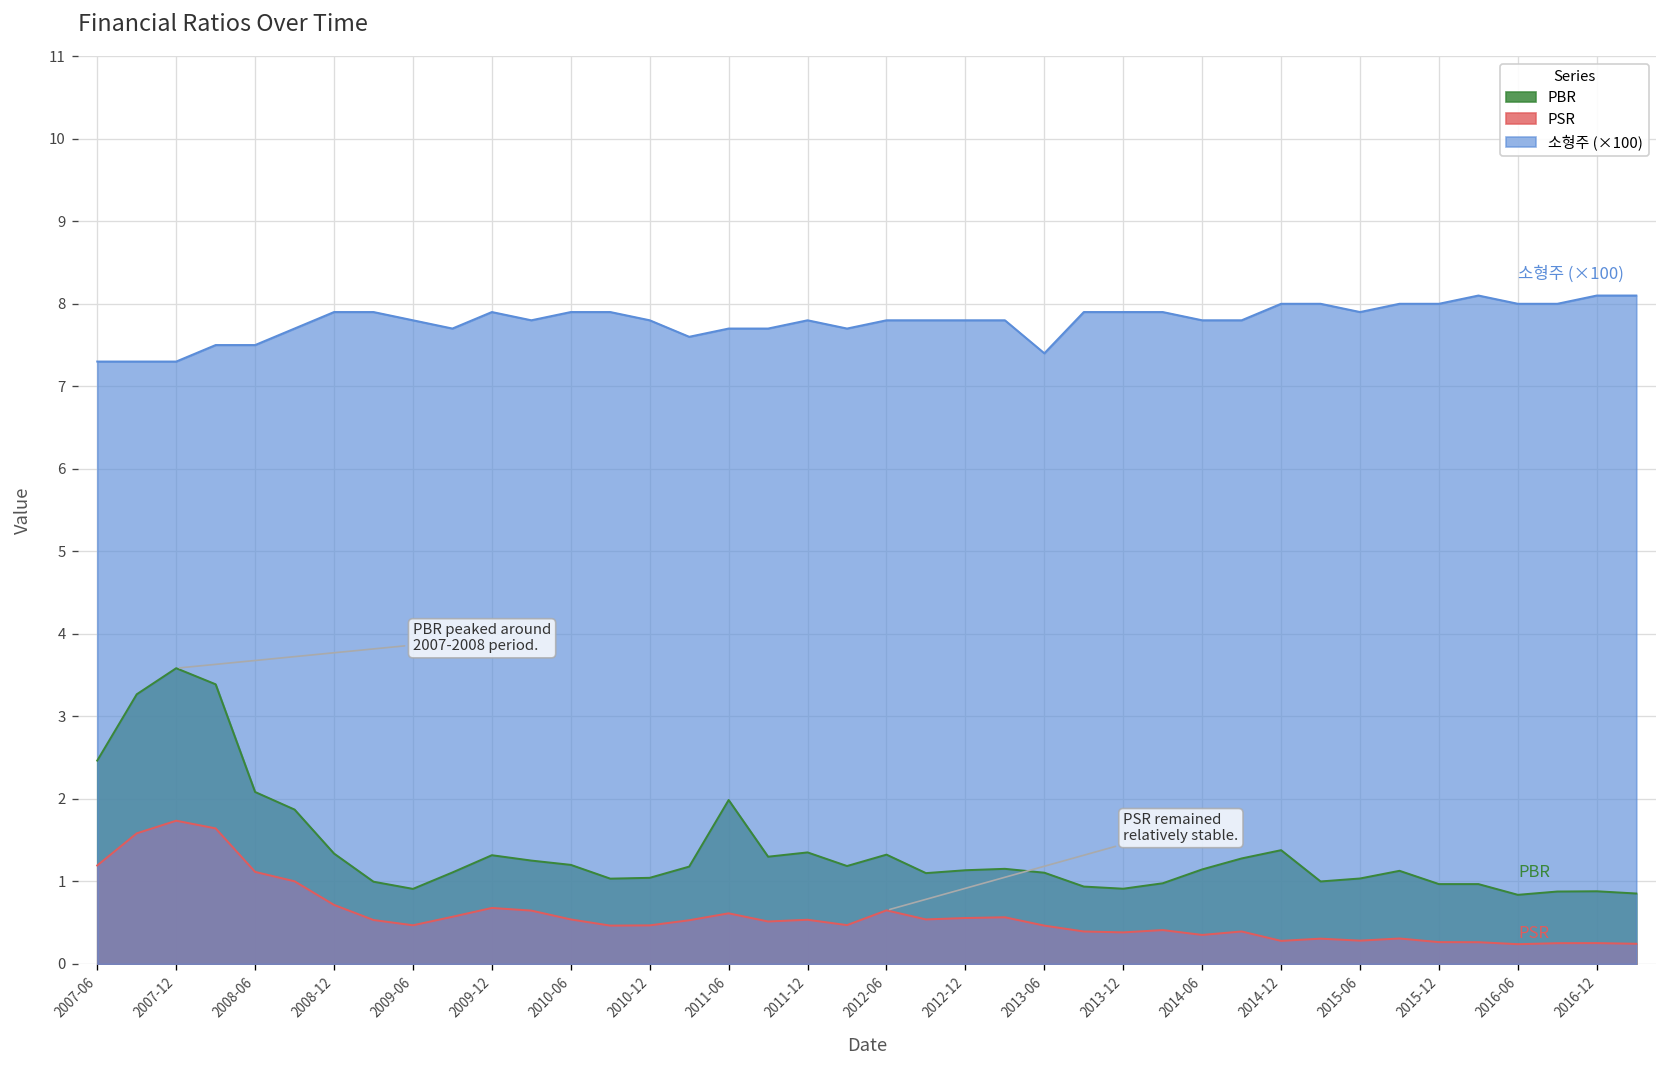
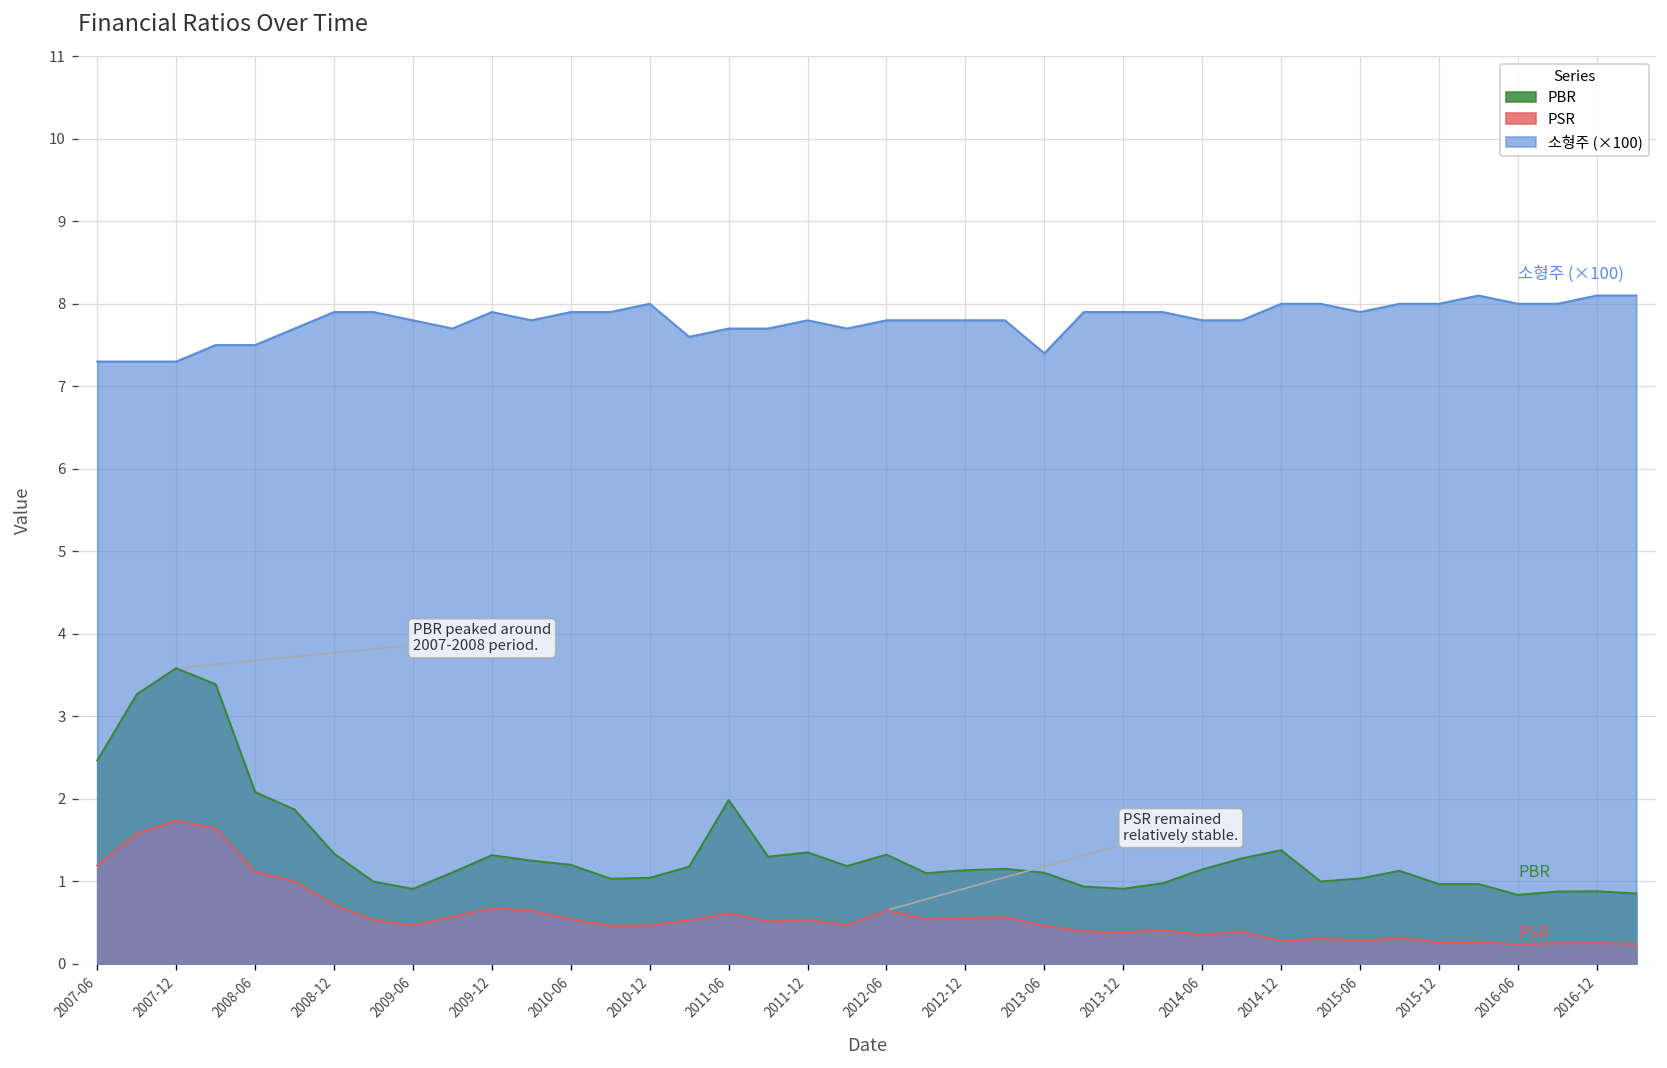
  {
    "PBR": {
      "2007-06": 2.5,
      "2008-06": 2.1,
      "2008-12": 1.3,
      "2009-06": 0.9,
      "2009-12": 1.3,
      "2010-06": 1.2,
      "2010-12": 1.0,
      "2011-06": 2.0,
      "2011-12": 1.4,
      "2012-06": 1.3,
      "2012-12": 1.1,
      "2013-06": 1.1,
      "2013-12": 0.9,
      "2014-06": 1.1,
      "2014-12": 1.4,
      "2015-06": 1.0,
      "2015-12": 1.0,
      "2016-06": 0.8,
      "2016-12": 0.9
    },
    "PSR": {
      "2007-06": 1.2,
      "2007-12": 1.7,
      "2008-06": 1.1,
      "2008-12": 0.7,
      "2009-06": 0.5,
      "2009-12": 0.7,
      "2010-06": 0.5,
      "2010-12": 0.5,
      "2011-06": 0.6,
      "2011-12": 0.5,
      "2012-06": 0.7,
      "2012-12": 0.6,
      "2013-06": 0.5,
      "2013-12": 0.4,
      "2014-06": 0.4,
      "2014-12": 0.3,
      "2015-06": 0.3,
      "2015-12": 0.3,
      "2016-06": 0.2,
      "2016-12": 0.3
    },
    "소형주 (×100)": {
      "2007-06": 7.3,
      "2007-12": 7.3,
      "2008-06": 7.5,
      "2008-12": 7.9,
      "2009-06": 7.8,
      "2009-12": 7.9,
      "2010-06": 7.9,
-     "2010-12": 7.8,
+     "2010-12": 8.0,
      "2011-06": 7.7,
      "2011-12": 7.8,
      "2012-06": 7.8,
      "2012-12": 7.8,
      "2013-06": 7.4,
      "2013-12": 7.9,
      "2014-06": 7.8,
      "2014-12": 8.0,
      "2015-06": 7.9,
      "2015-12": 8.0,
      "2016-06": 8.0
    }
  }
